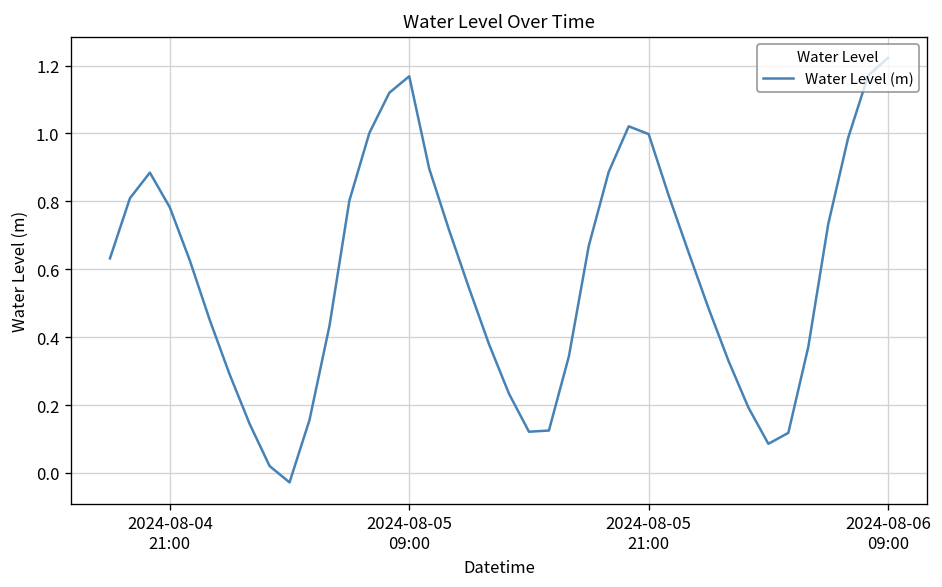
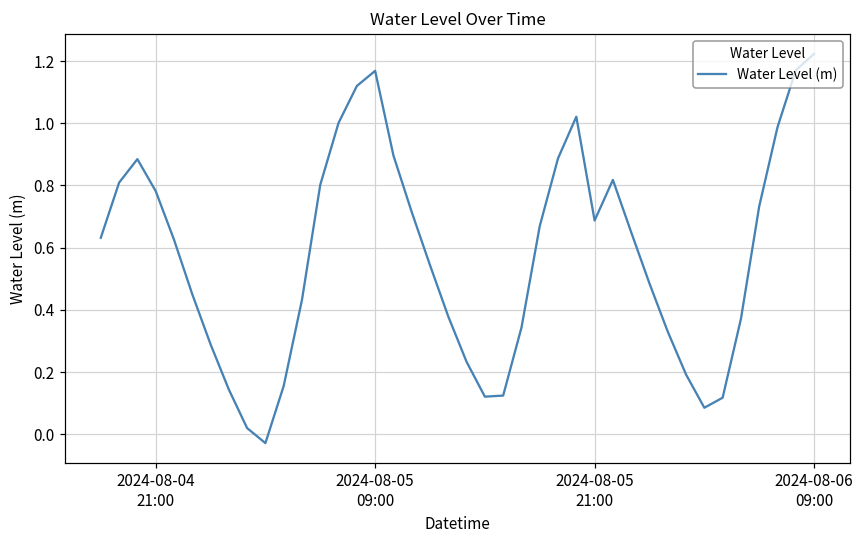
  {
    "2024-08-04 21:00": 0.78,
    "2024-08-05 09:00": 1.17,
-   "2024-08-05 21:00": 1.00
+   "2024-08-05 21:00": 0.69
  }
